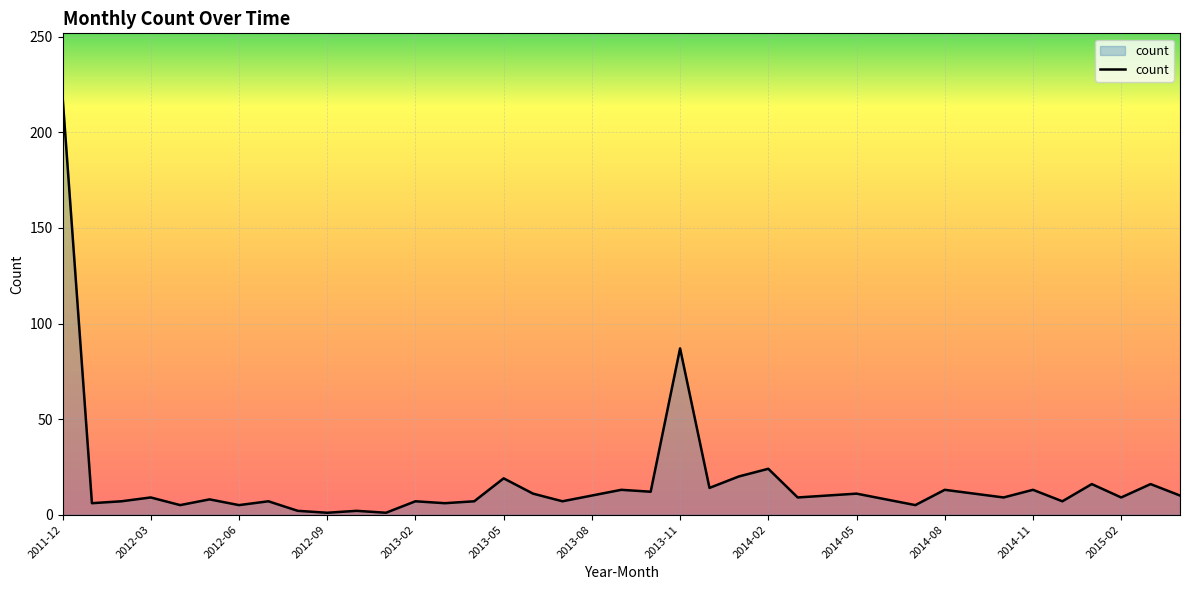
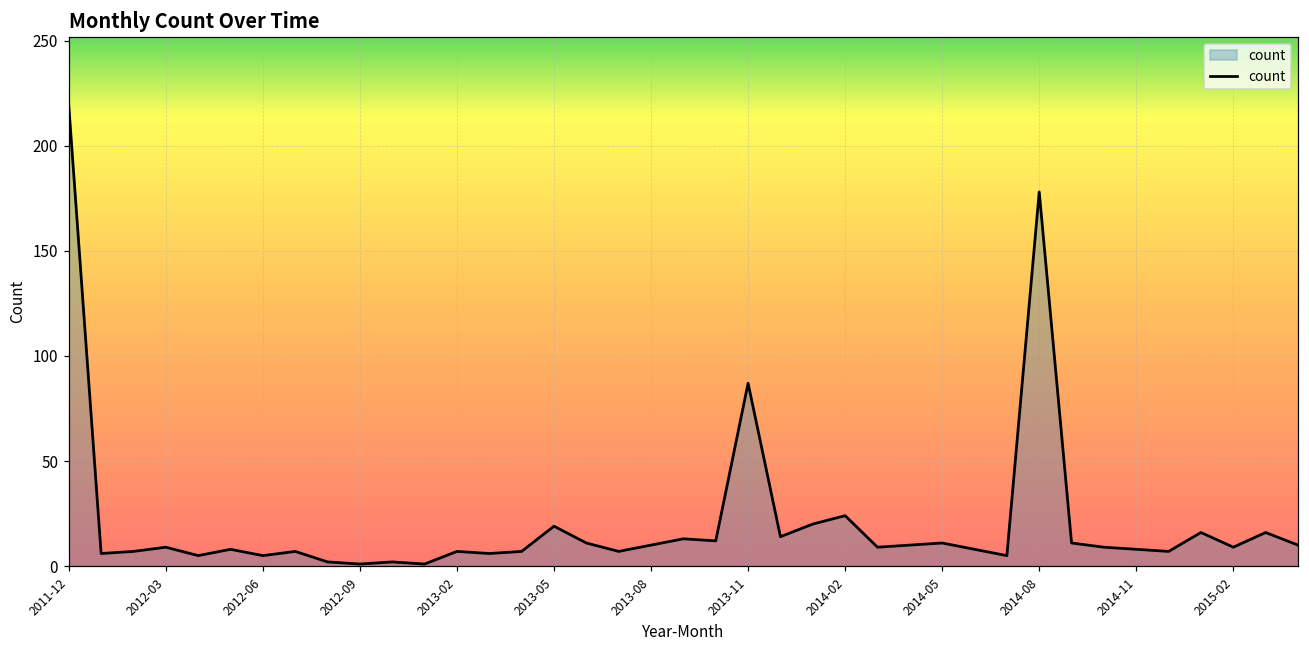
  {
    "2011-12": 219,
    "2012-03": 9,
    "2012-06": 5,
    "2012-09": 1,
    "2013-02": 7,
    "2013-05": 19,
    "2013-08": 10,
    "2013-11": 87,
    "2014-02": 24,
    "2014-05": 11,
-   "2014-08": 13,
-   "2014-11": 13,
+   "2014-08": 178,
+   "2014-11": 8,
    "2015-02": 9
  }
